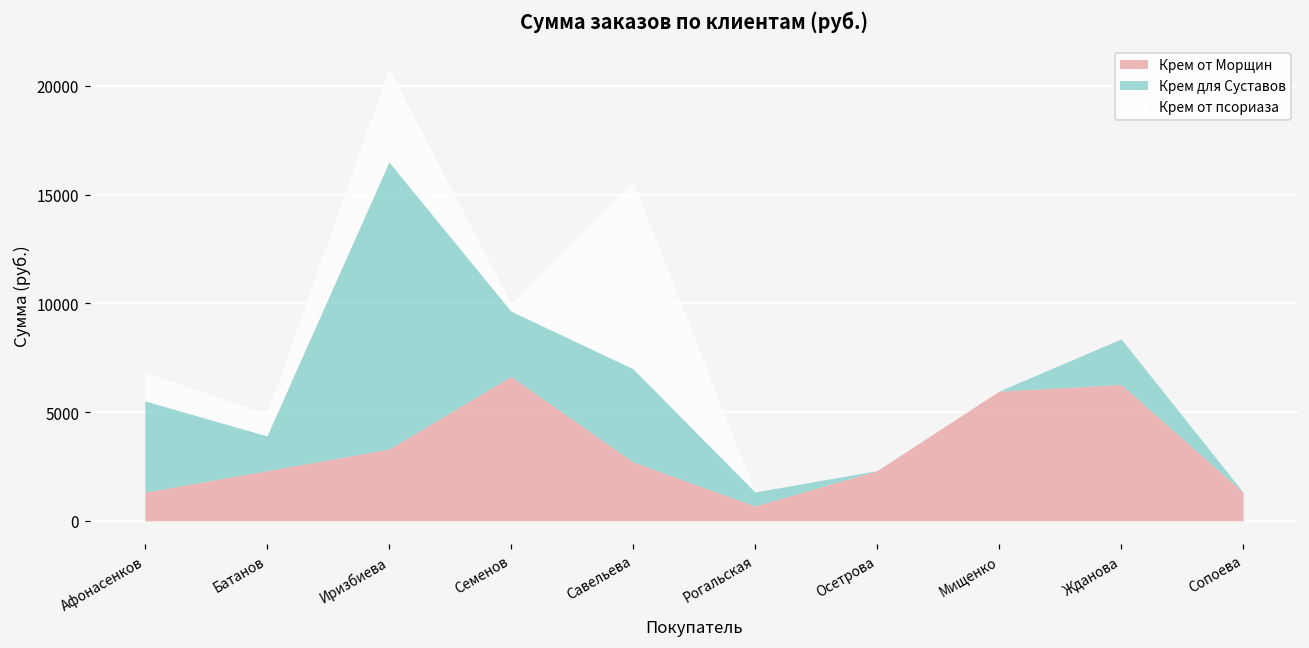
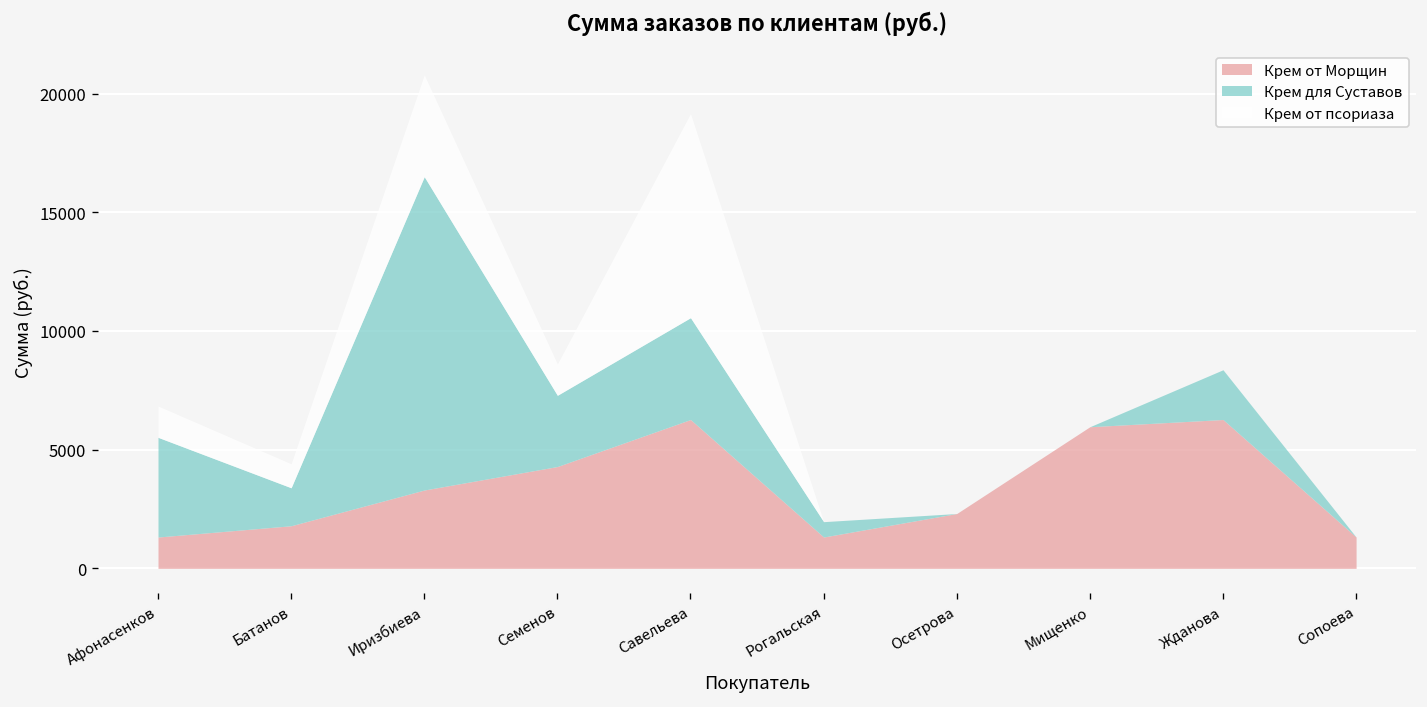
  {
    "Крем от Морщин": {
      "Афонасенков": 1300,
-     "Батанов": 2300,
+     "Батанов": 1800,
      "Иризбиева": 3300,
-     "Семенов": 6600,
-     "Савельева": 2700,
-     "Рогальская": 700,
+     "Семенов": 4300,
+     "Савельева": 6300,
+     "Рогальская": 1300,
      "Жданова": 6300
    },
    "Крем для Суставов": {
      "Афонасенков": 4200,
      "Батанов": 1600,
      "Иризбиева": 13200,
      "Семенов": 3000,
      "Савельева": 4300
    },
    "Крем от псориаза": {
      "Афонасенков": 1300,
      "Батанов": 1000,
      "Иризбиева": 4300,
-     "Семенов": 300,
+     "Семенов": 1300,
      "Савельева": 8600
    }
  }
